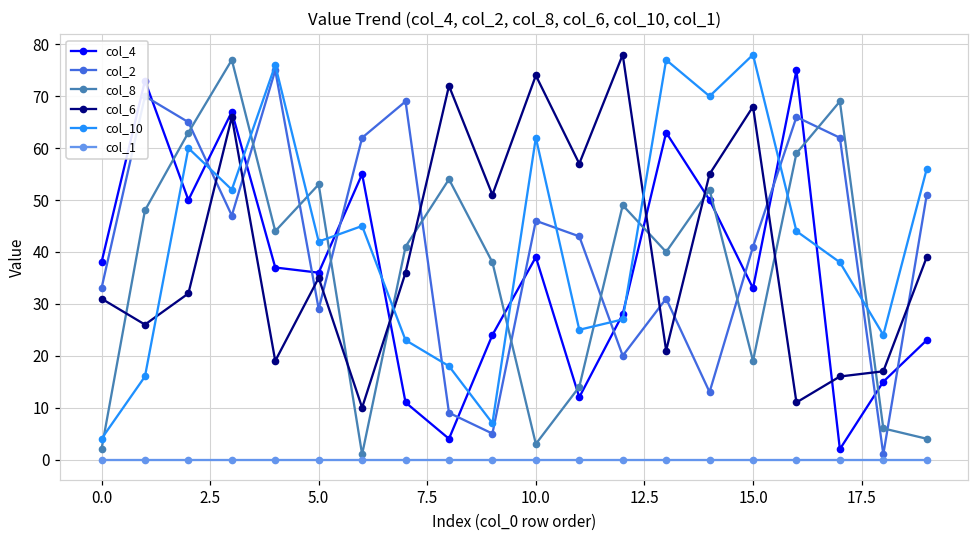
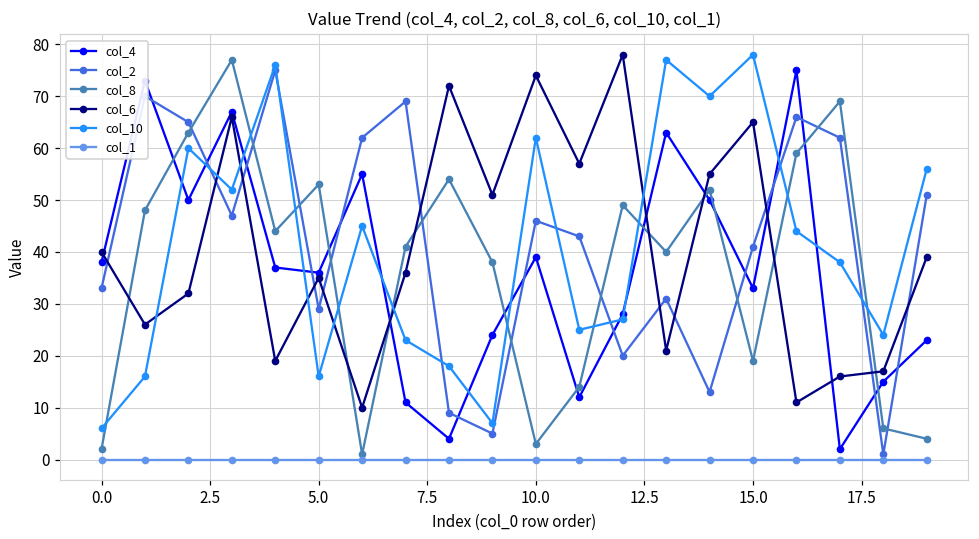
  {
    "col_4": {
      "0.0": 38,
      "5.0": 36,
      "10.0": 39,
      "15.0": 33
    },
    "col_6": {
-     "0.0": 31,
+     "0.0": 40,
      "5.0": 35,
      "10.0": 74,
-     "15.0": 68
+     "15.0": 65
    },
    "col_10": {
-     "0.0": 4,
-     "5.0": 42,
+     "0.0": 6,
+     "5.0": 16,
      "10.0": 62,
      "15.0": 78
    }
  }
